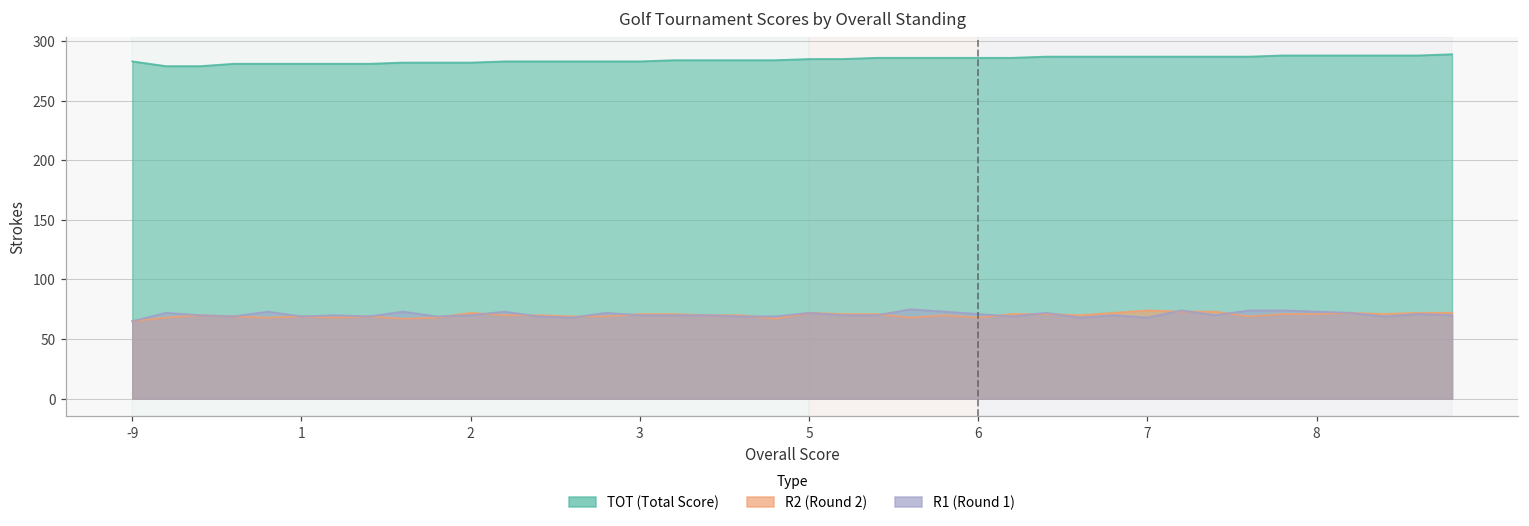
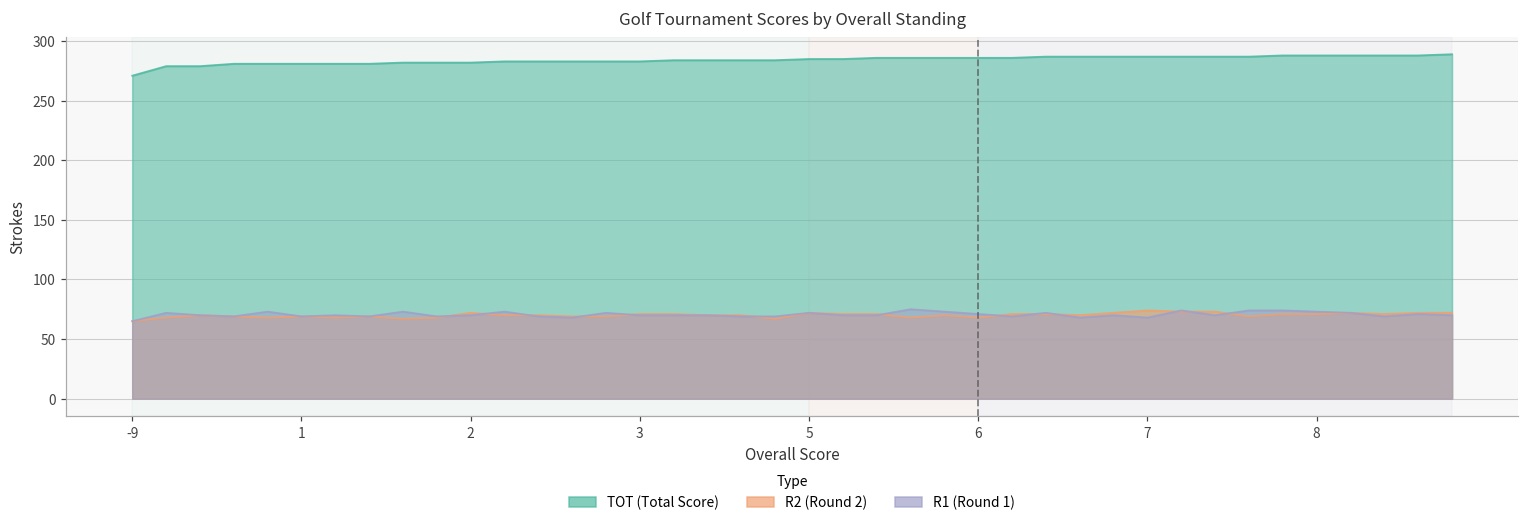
  {
    "TOT (Total Score)": {
-     "-9": 283
+     "-9": 271
    }
  }
